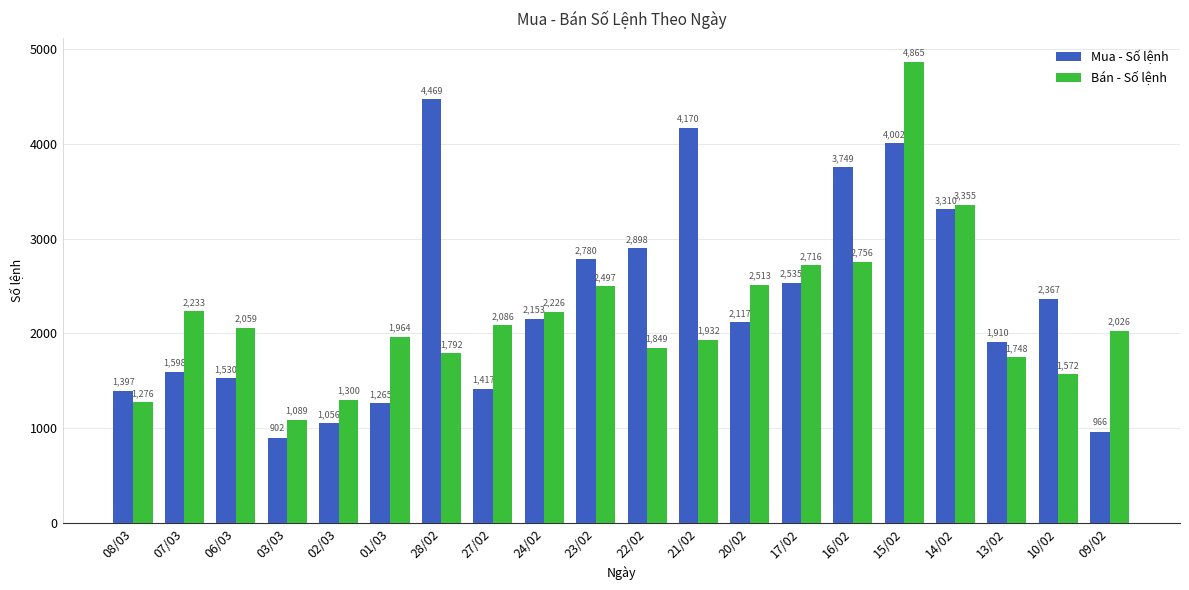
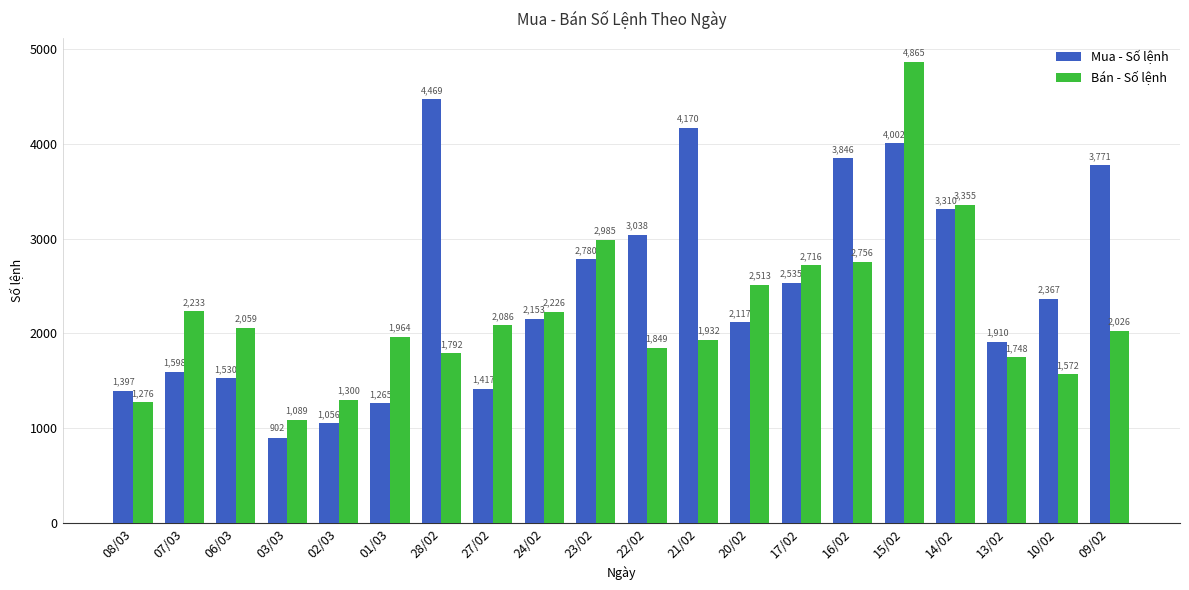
  {
    "Mua - Số lệnh": {
      "08/03": "1,397",
      "07/03": "1,598",
      "06/03": "1,530",
      "03/03": "902",
      "02/03": "1,056",
      "01/03": "1,265",
      "28/02": "4,469",
      "27/02": "1,417",
      "24/02": "2,153",
      "23/02": "2,780",
-     "22/02": "2,898",
+     "22/02": "3,038",
      "21/02": "4,170",
      "20/02": "2,117",
      "17/02": "2,535",
-     "16/02": "3,749",
+     "16/02": "3,846",
      "15/02": "4,002",
      "14/02": "3,310",
      "13/02": "1,910",
      "10/02": "2,367",
-     "09/02": "966"
+     "09/02": "3,771"
    },
    "Bán - Số lệnh": {
      "08/03": "1,276",
      "07/03": "2,233",
      "06/03": "2,059",
      "03/03": "1,089",
      "02/03": "1,300",
      "01/03": "1,964",
      "28/02": "1,792",
      "27/02": "2,086",
      "24/02": "2,226",
-     "23/02": "2,497",
+     "23/02": "2,985",
      "22/02": "1,849",
      "21/02": "1,932",
      "20/02": "2,513",
      "17/02": "2,716",
      "16/02": "2,756",
      "15/02": "4,865",
      "14/02": "3,355",
      "13/02": "1,748",
      "10/02": "1,572",
      "09/02": "2,026"
    }
  }
